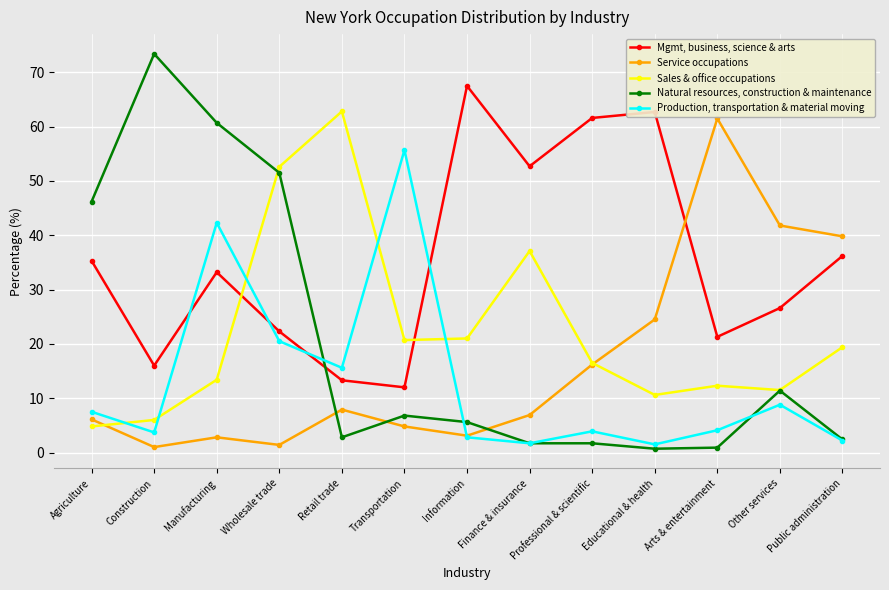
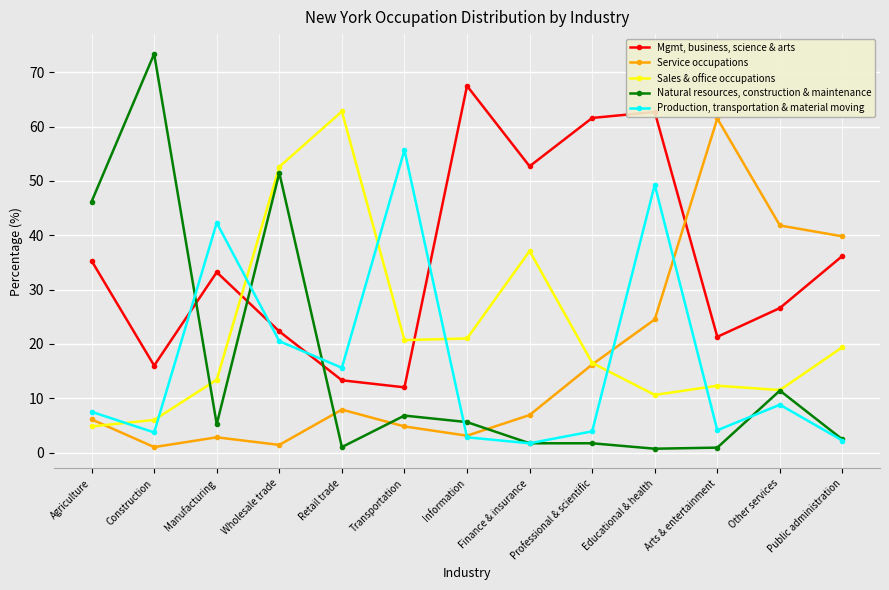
  {
    "Mgmt, business, science & arts": {
      "Agriculture": 35,
      "Construction": 16,
      "Manufacturing": 33,
      "Wholesale trade": 22,
      "Retail trade": 13,
      "Transportation": 12,
      "Information": 68,
      "Finance & insurance": 53,
      "Professional & scientific": 62,
      "Arts & entertainment": 21,
      "Other services": 27,
      "Public administration": 36
    },
    "Service occupations": {
      "Agriculture": 6,
      "Construction": 1,
      "Manufacturing": 3,
      "Wholesale trade": 1,
      "Retail trade": 8,
      "Transportation": 5,
      "Finance & insurance": 7,
      "Educational & health": 25,
      "Arts & entertainment": 62,
      "Other services": 42,
      "Public administration": 40
    },
    "Sales & office occupations": {
      "Agriculture": 5,
      "Construction": 6,
      "Manufacturing": 13,
      "Wholesale trade": 53,
      "Retail trade": 63,
      "Transportation": 21,
      "Information": 21,
      "Finance & insurance": 37,
      "Educational & health": 11,
      "Arts & entertainment": 12,
      "Public administration": 19
    },
    "Natural resources, construction & maintenance": {
      "Agriculture": 46,
      "Construction": 73,
-     "Manufacturing": 61,
+     "Manufacturing": 5,
      "Wholesale trade": 52,
-     "Retail trade": 3,
+     "Retail trade": 1,
      "Transportation": 7,
      "Information": 6,
      "Professional & scientific": 2,
      "Educational & health": 1,
      "Arts & entertainment": 1
    },
    "Production, transportation & material moving": {
      "Agriculture": 8,
      "Construction": 4,
      "Manufacturing": 42,
      "Wholesale trade": 21,
      "Retail trade": 16,
      "Transportation": 56,
      "Professional & scientific": 4,
-     "Educational & health": 2,
+     "Educational & health": 49,
      "Arts & entertainment": 4,
      "Other services": 9
    }
  }
